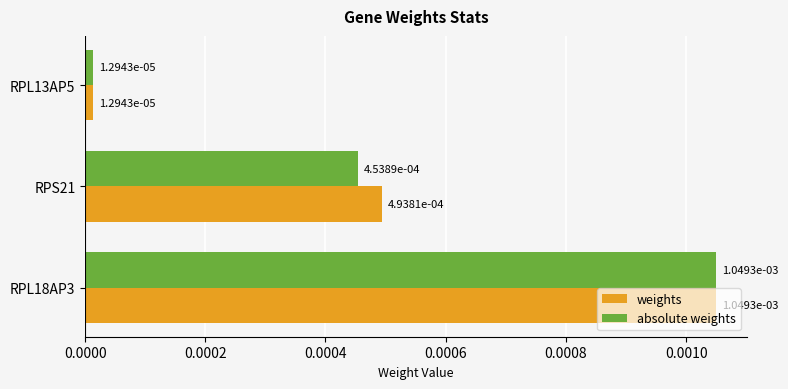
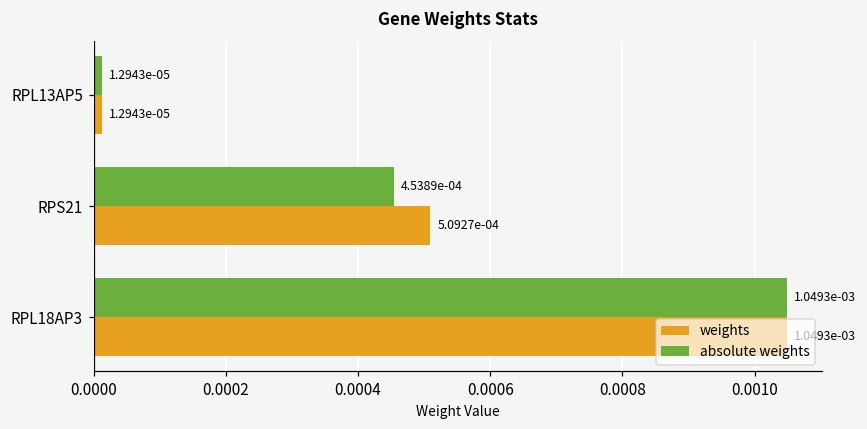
  {
    "weights": {
      "RPL13AP5": "1.2943e-05",
-     "RPS21": "4.9381e-04"
+     "RPS21": "5.0927e-04"
    },
    "absolute weights": {
      "RPL13AP5": "1.2943e-05",
      "RPS21": "4.5389e-04",
      "RPL18AP3": "1.0493e-03"
    }
  }
